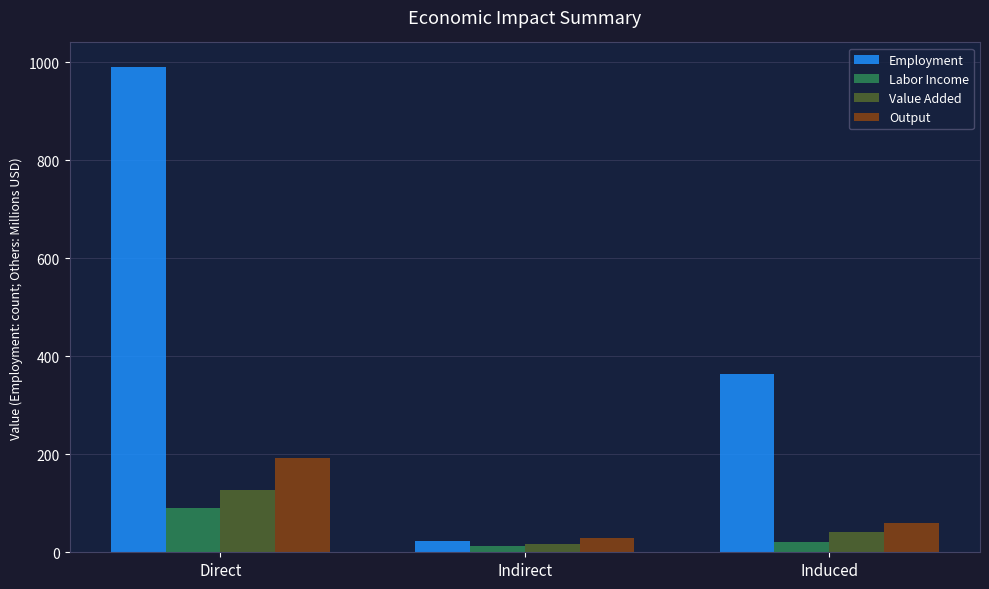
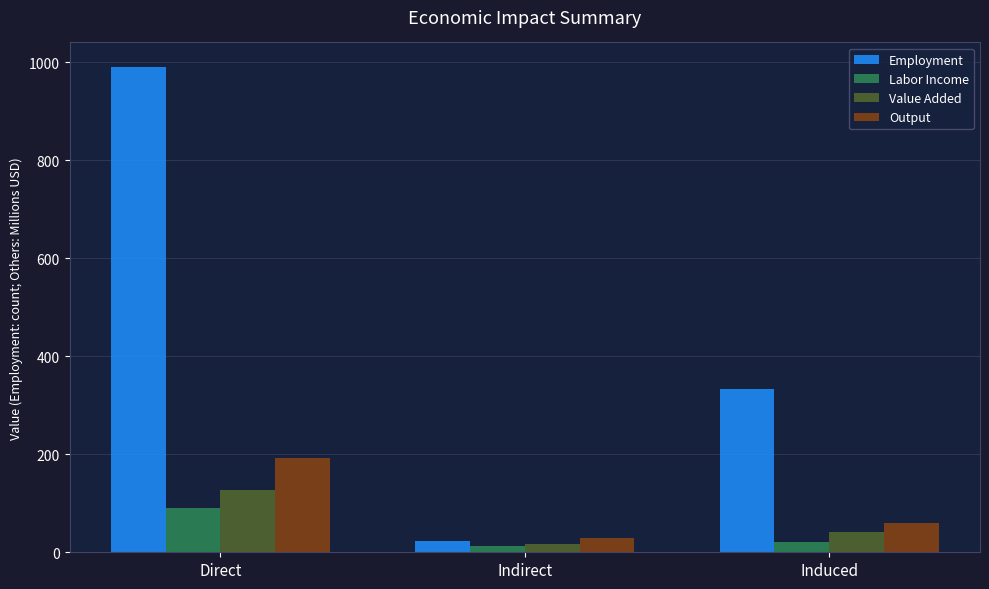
  {
    "Employment": {
      "Direct": 990,
      "Indirect": 20,
-     "Induced": 360
+     "Induced": 330
    },
    "Labor Income": {
      "Direct": 90,
      "Indirect": 10,
      "Induced": 20
    },
    "Value Added": {
      "Direct": 130,
      "Indirect": 20,
      "Induced": 40
    },
    "Output": {
      "Direct": 190,
      "Indirect": 30,
      "Induced": 60
    }
  }
